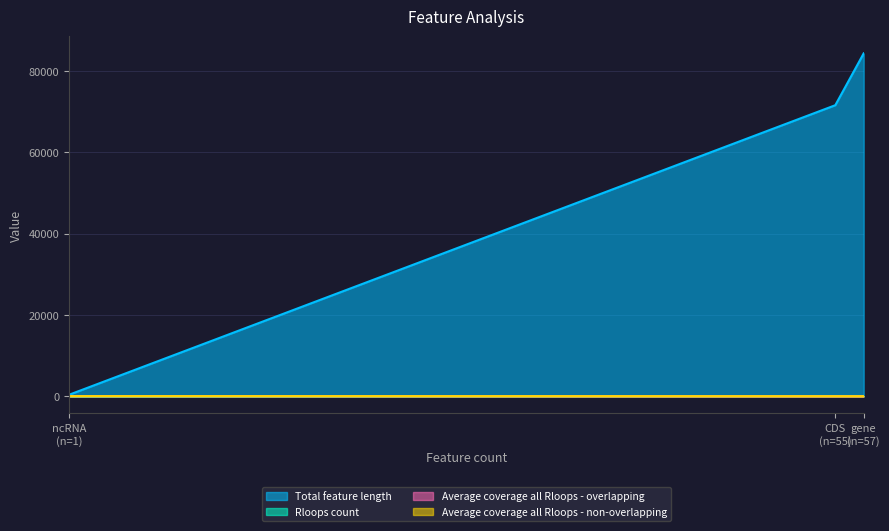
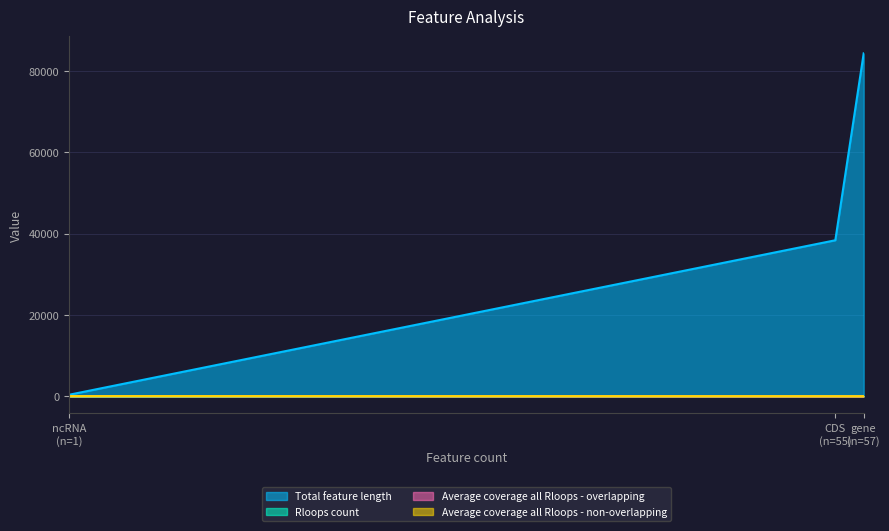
  {
    "Total feature length": {
-     "CDS (n=55)": 72000,
+     "CDS (n=55)": 38000,
      "gene (n=57)": 84000
    },
    "Average coverage all Rloops - non-overlapping": {
      "CDS (n=55)": 0,
      "gene (n=57)": 0
    }
  }
